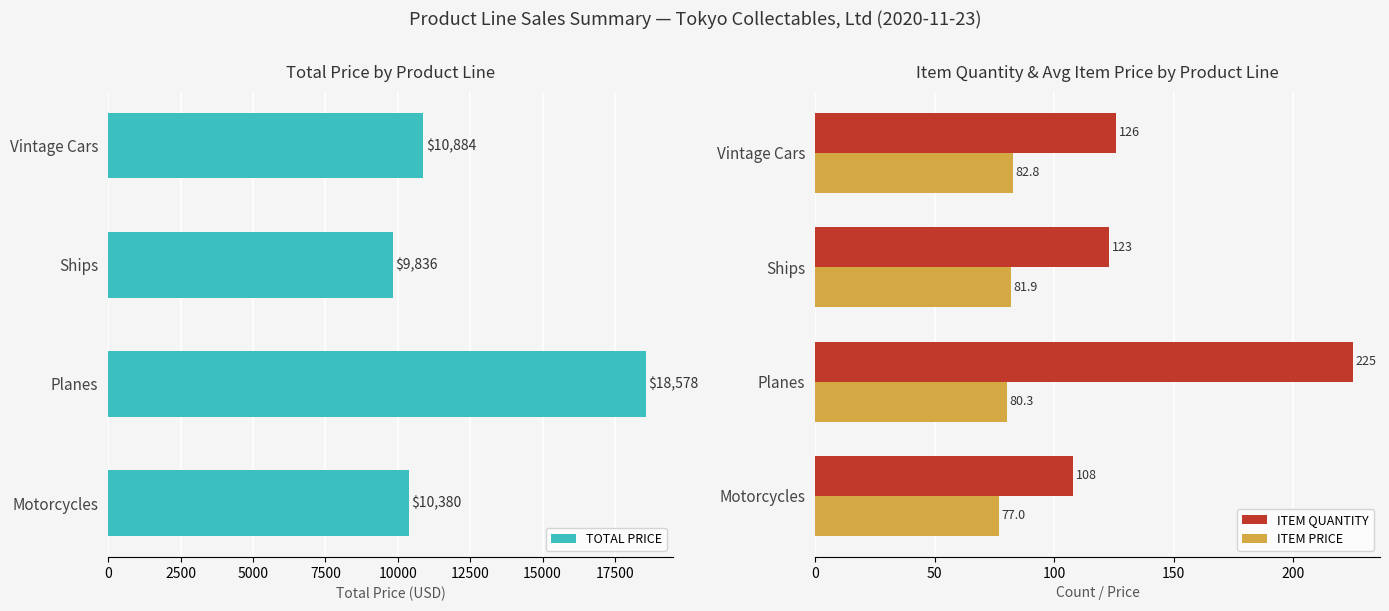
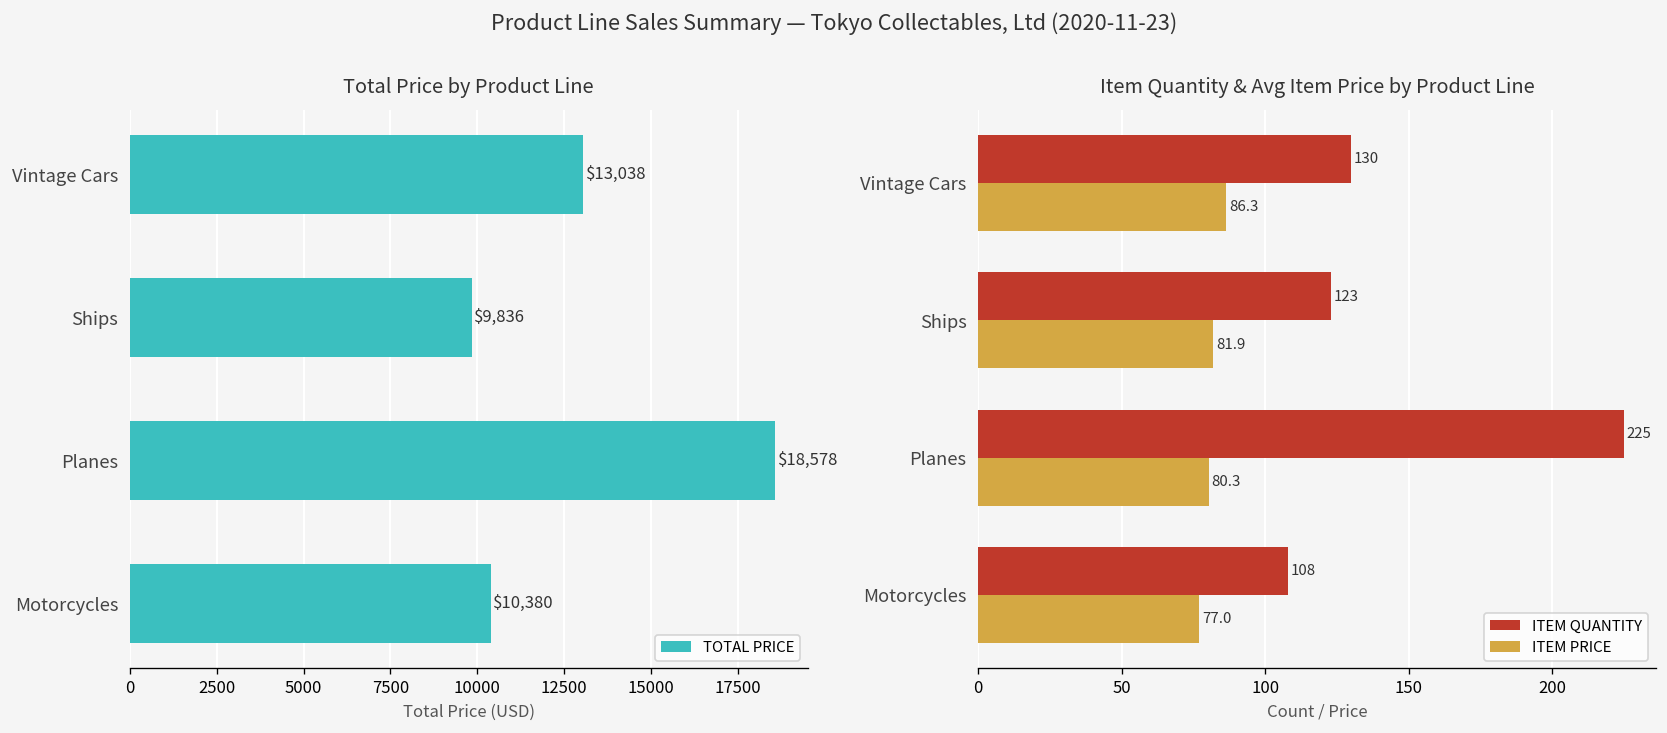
  {
    "Total Price by Product Line": {
-     "Vintage Cars": "$10,884",
+     "Vintage Cars": "$13,038",
      "Ships": "$9,836",
      "Planes": "$18,578",
      "Motorcycles": "$10,380"
    },
    "Item Quantity & Avg Item Price by Product Line": {
      "ITEM QUANTITY": {
-       "Vintage Cars": "126",
+       "Vintage Cars": "130",
        "Ships": "123",
        "Planes": "225",
        "Motorcycles": "108"
      },
      "ITEM PRICE": {
-       "Vintage Cars": "82.8",
+       "Vintage Cars": "86.3",
        "Ships": "81.9",
        "Planes": "80.3",
        "Motorcycles": "77.0"
      }
    }
  }
